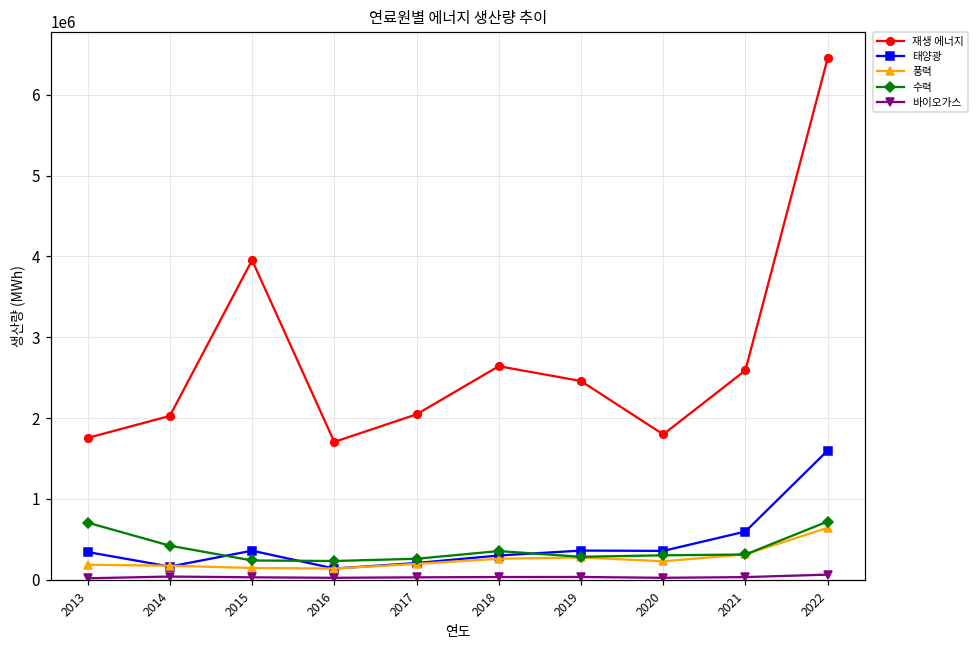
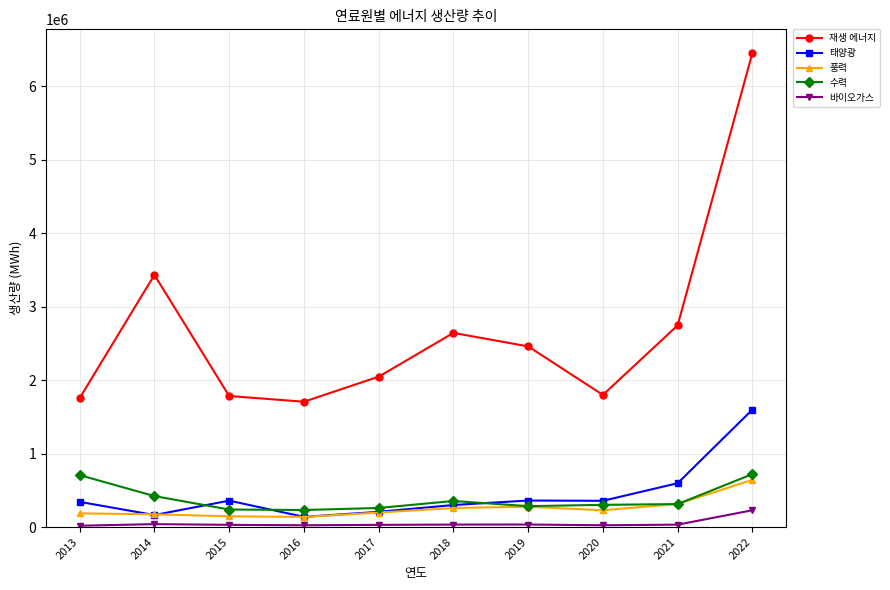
  {
    "재생 에너지": {
      "2013": 1800000,
-     "2014": 2000000,
-     "2015": 4000000,
+     "2014": 3400000,
+     "2015": 1800000,
      "2016": 1700000,
      "2017": 2000000,
      "2018": 2600000,
      "2019": 2500000,
      "2020": 1800000,
-     "2021": 2600000,
+     "2021": 2700000,
      "2022": 6500000
    },
    "태양광": {
      "2013": 300000,
      "2015": 400000,
      "2018": 300000,
      "2019": 400000,
      "2020": 400000,
      "2021": 600000,
      "2022": 1600000
    },
    "풍력": {
      "2013": 200000,
      "2015": 100000,
      "2018": 300000,
      "2020": 200000,
      "2022": 600000
    },
    "수력": {
      "2013": 700000,
      "2014": 400000,
      "2015": 200000,
      "2016": 200000,
      "2017": 300000,
      "2018": 400000,
      "2020": 300000,
      "2022": 700000
    },
    "바이오가스": {
      "2013": 0,
      "2014": 0,
      "2015": 0,
      "2016": 0,
      "2017": 0,
      "2018": 0,
      "2019": 0,
      "2020": 0,
      "2021": 0,
-     "2022": 100000
+     "2022": 200000
    }
  }
